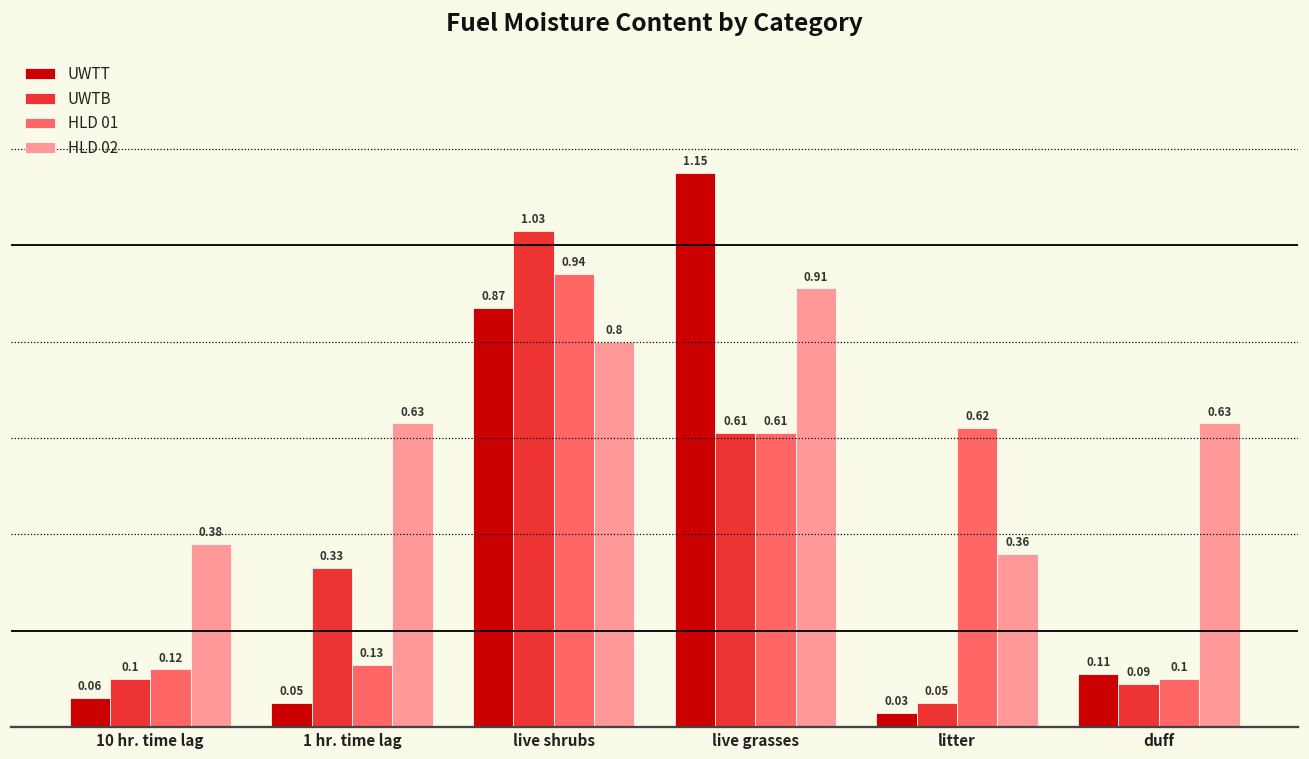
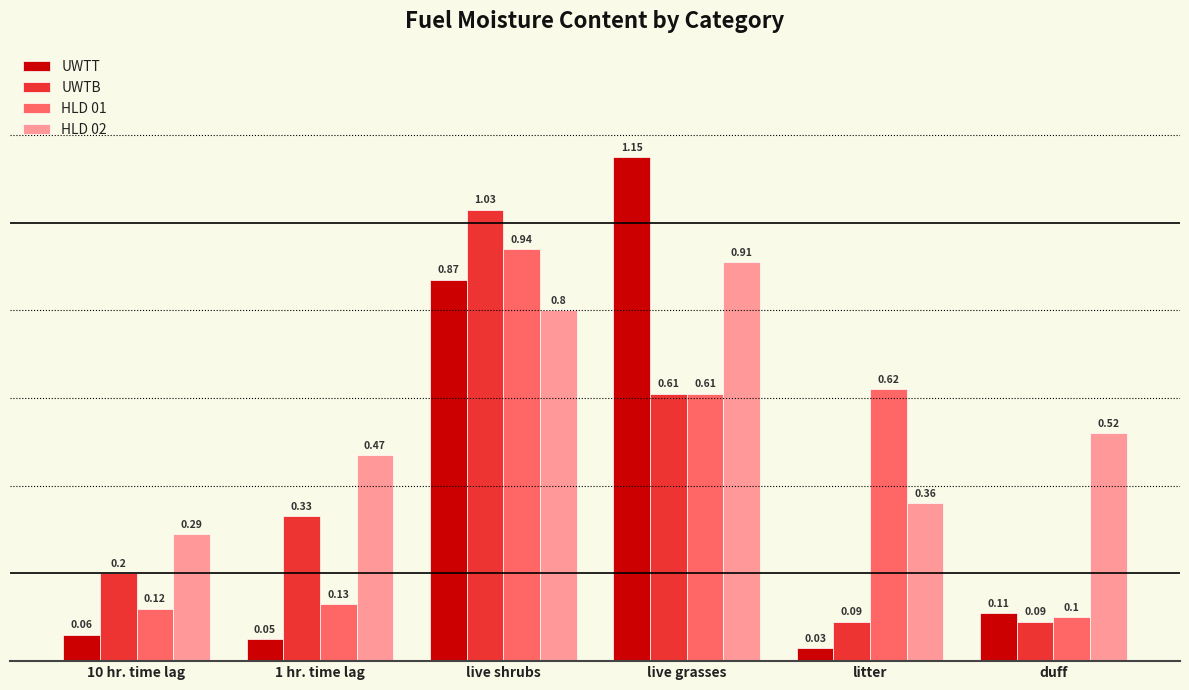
  {
    "UWTT": {
      "10 hr. time lag": 0.06,
      "1 hr. time lag": 0.05,
      "live shrubs": 0.87,
      "live grasses": 1.15,
      "litter": 0.03,
      "duff": 0.11
    },
    "UWTB": {
-     "10 hr. time lag": 0.1,
+     "10 hr. time lag": 0.2,
      "1 hr. time lag": 0.33,
      "live shrubs": 1.03,
      "live grasses": 0.61,
-     "litter": 0.05,
+     "litter": 0.09,
      "duff": 0.09
    },
    "HLD 01": {
      "10 hr. time lag": 0.12,
      "1 hr. time lag": 0.13,
      "live shrubs": 0.94,
      "live grasses": 0.61,
      "litter": 0.62,
      "duff": 0.1
    },
    "HLD 02": {
-     "10 hr. time lag": 0.38,
-     "1 hr. time lag": 0.63,
+     "10 hr. time lag": 0.29,
+     "1 hr. time lag": 0.47,
      "live shrubs": 0.8,
      "live grasses": 0.91,
      "litter": 0.36,
-     "duff": 0.63
+     "duff": 0.52
    }
  }
